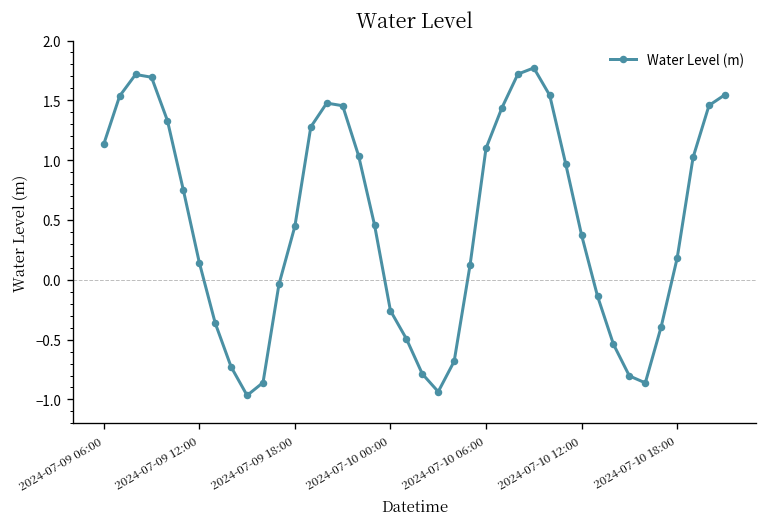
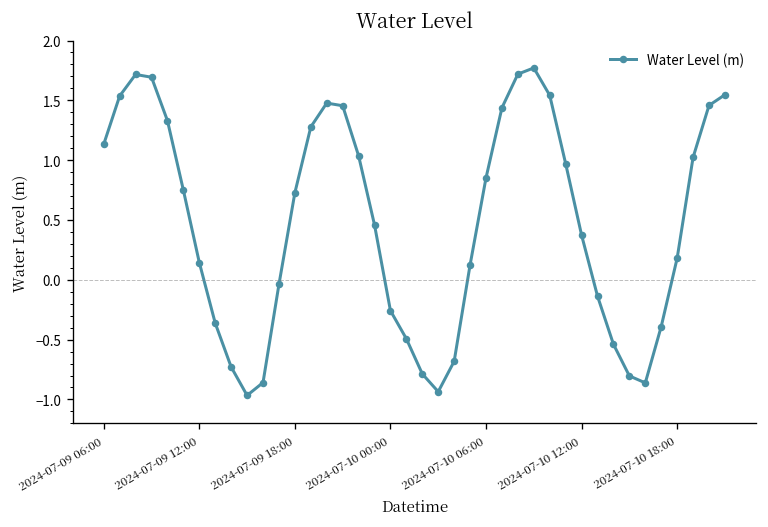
  {
    "2024-07-09 06:00": 1.1,
    "2024-07-09 12:00": 0.1,
-   "2024-07-09 18:00": 0.4,
+   "2024-07-09 18:00": 0.7,
    "2024-07-10 00:00": -0.3,
-   "2024-07-10 06:00": 1.1,
+   "2024-07-10 06:00": 0.9,
    "2024-07-10 12:00": 0.4,
    "2024-07-10 18:00": 0.2
  }
